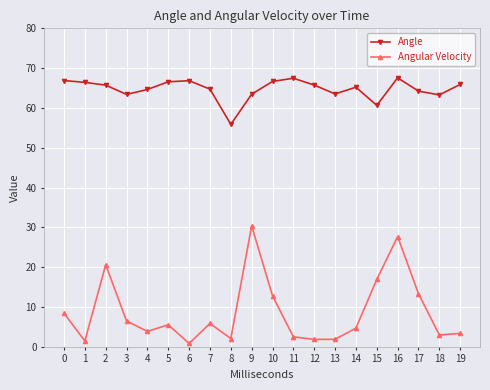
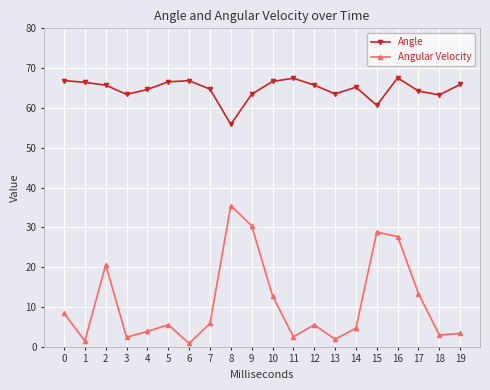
  {
    "Angle": {
      "0": 67,
      "1": 66,
      "2": 66,
      "3": 63,
      "4": 65,
      "5": 67,
      "6": 67,
      "7": 65,
      "8": 56,
      "9": 63,
      "10": 67,
      "11": 67,
      "12": 66,
      "13": 64,
      "14": 65,
      "15": 61,
      "16": 68,
      "17": 64,
      "18": 63,
      "19": 66
    },
    "Angular Velocity": {
      "0": 8,
      "1": 1,
      "2": 21,
-     "3": 6,
+     "3": 2,
      "4": 4,
      "5": 6,
      "6": 1,
      "7": 6,
-     "8": 2,
+     "8": 35,
      "9": 30,
      "10": 13,
      "11": 3,
-     "12": 2,
+     "12": 6,
      "13": 2,
      "14": 5,
-     "15": 17,
+     "15": 29,
      "16": 28,
      "17": 13,
      "18": 3,
      "19": 3
    }
  }
